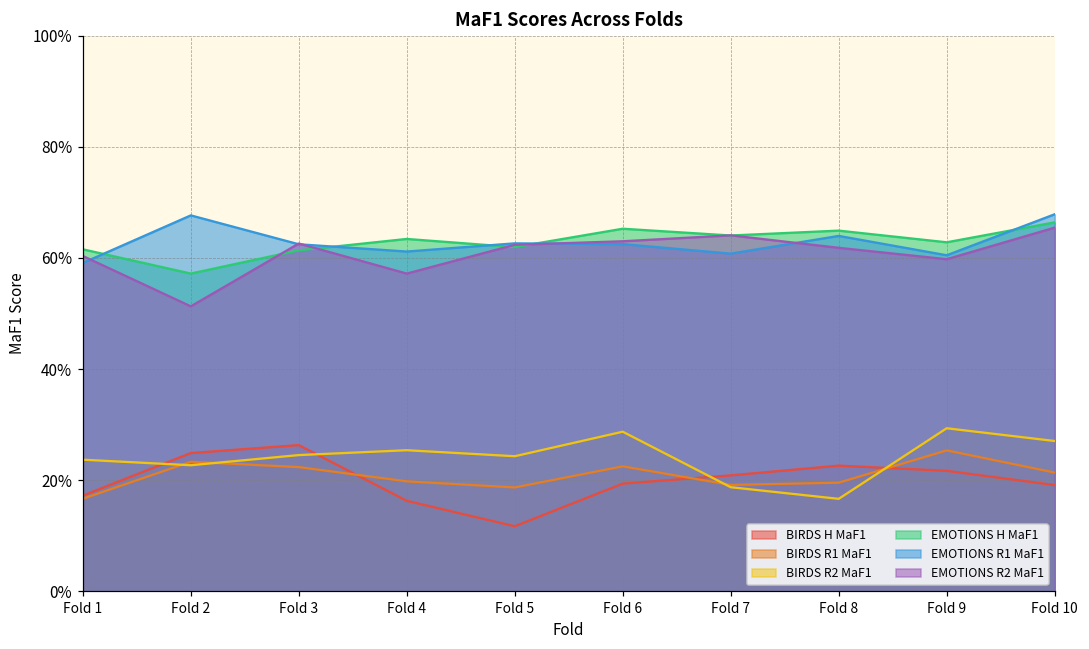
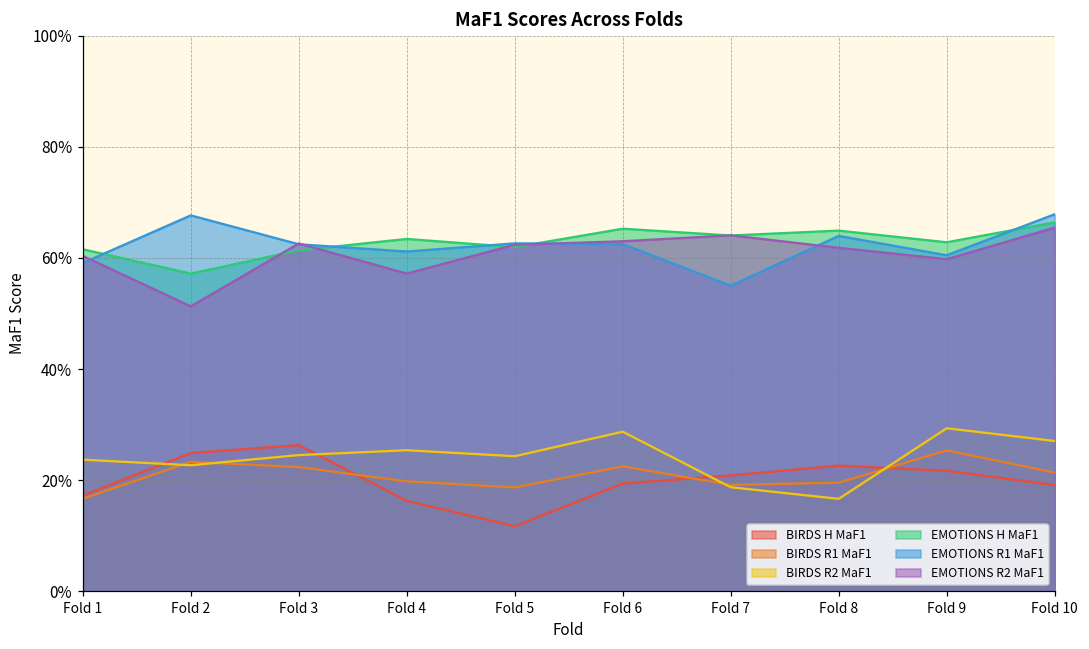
  {
    "BIRDS R2 MaF1": {
      "Fold 1": "24%",
      "Fold 2": "23%",
      "Fold 3": "25%",
      "Fold 4": "25%",
      "Fold 5": "24%",
      "Fold 6": "29%",
      "Fold 8": "17%",
      "Fold 9": "29%",
      "Fold 10": "27%"
    },
    "EMOTIONS H MaF1": {
      "Fold 1": "62%",
      "Fold 2": "57%",
      "Fold 3": "61%",
      "Fold 4": "63%",
      "Fold 6": "65%",
      "Fold 8": "65%",
      "Fold 9": "63%",
      "Fold 10": "66%"
    },
    "EMOTIONS R1 MaF1": {
      "Fold 1": "59%",
      "Fold 2": "68%",
      "Fold 4": "61%",
      "Fold 6": "62%",
-     "Fold 7": "61%",
+     "Fold 7": "55%",
      "Fold 8": "64%",
      "Fold 9": "60%",
      "Fold 10": "68%"
    },
    "EMOTIONS R2 MaF1": {
      "Fold 1": "60%",
      "Fold 2": "51%",
      "Fold 4": "57%",
      "Fold 6": "63%",
      "Fold 8": "62%",
      "Fold 9": "60%",
      "Fold 10": "65%"
    }
  }
